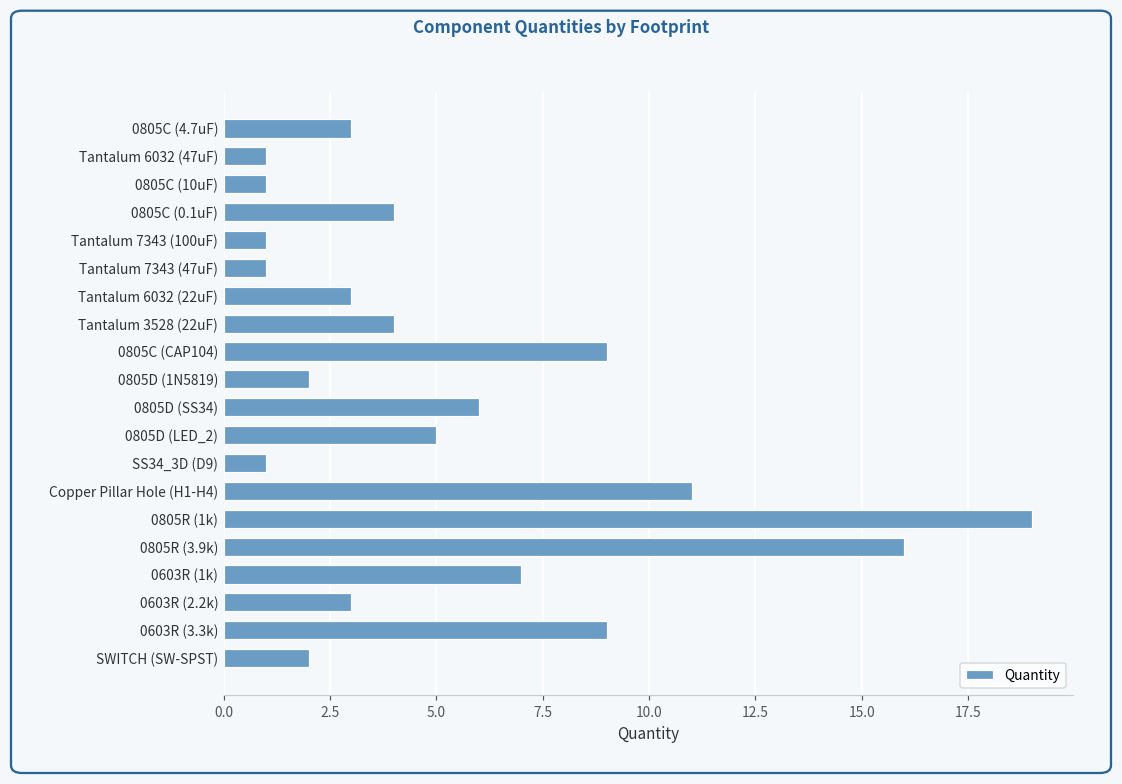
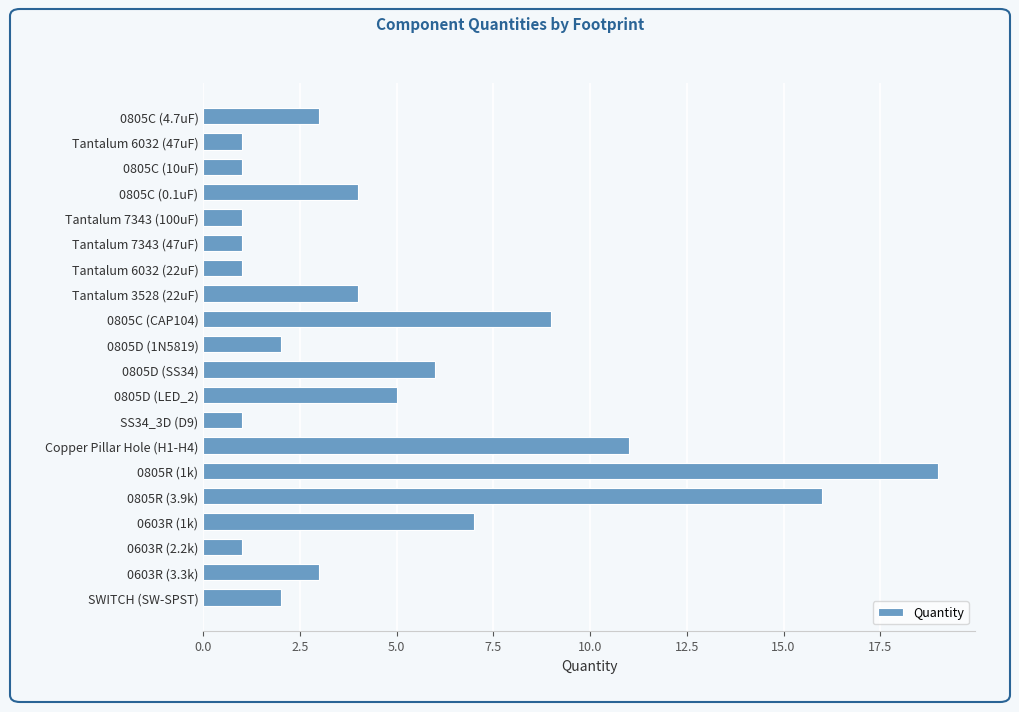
  {
    "0805C (4.7uF)": 3,
    "Tantalum 6032 (47uF)": 1,
    "0805C (10uF)": 1,
    "0805C (0.1uF)": 4,
    "Tantalum 7343 (100uF)": 1,
    "Tantalum 7343 (47uF)": 1,
-   "Tantalum 6032 (22uF)": 3,
+   "Tantalum 6032 (22uF)": 1,
    "Tantalum 3528 (22uF)": 4,
    "0805C (CAP104)": 9,
    "0805D (1N5819)": 2,
    "0805D (SS34)": 6,
    "0805D (LED_2)": 5,
    "SS34_3D (D9)": 1,
    "Copper Pillar Hole (H1-H4)": 11,
    "0805R (1k)": 19,
    "0805R (3.9k)": 16,
    "0603R (1k)": 7,
-   "0603R (2.2k)": 3,
-   "0603R (3.3k)": 9,
+   "0603R (2.2k)": 1,
+   "0603R (3.3k)": 3,
    "SWITCH (SW-SPST)": 2
  }
